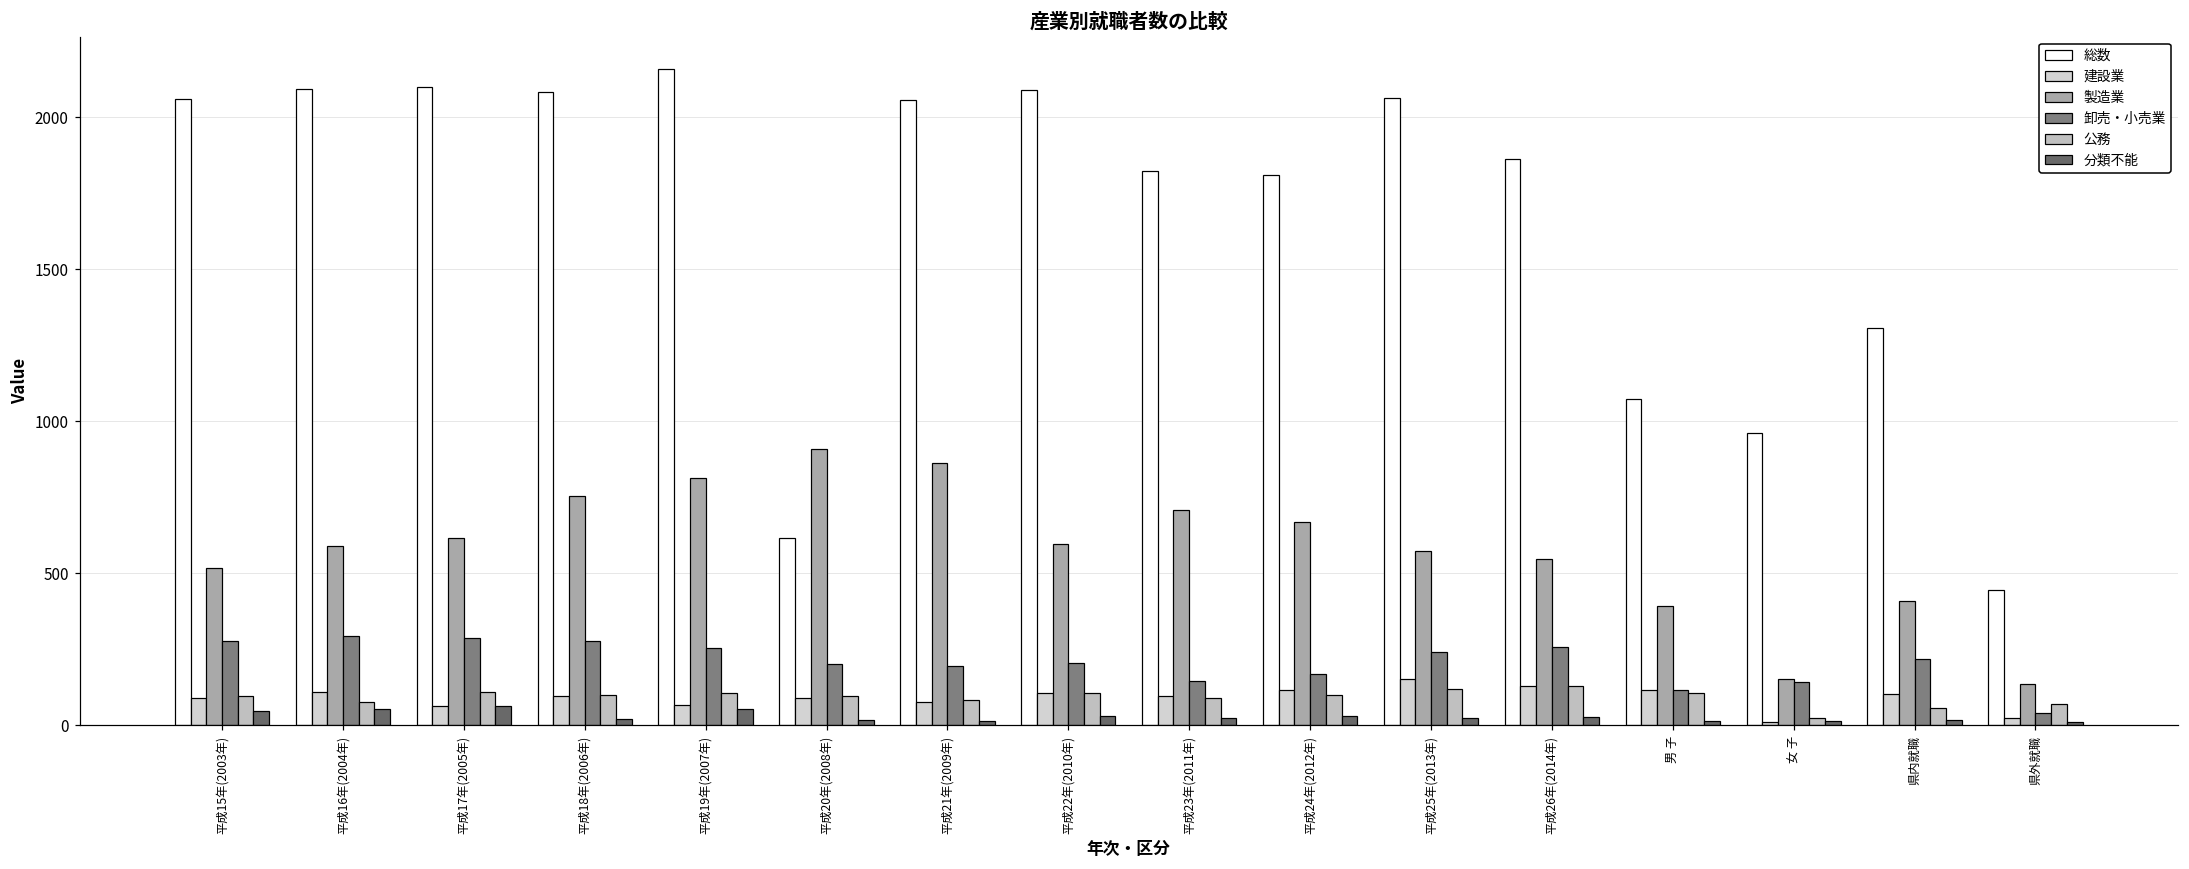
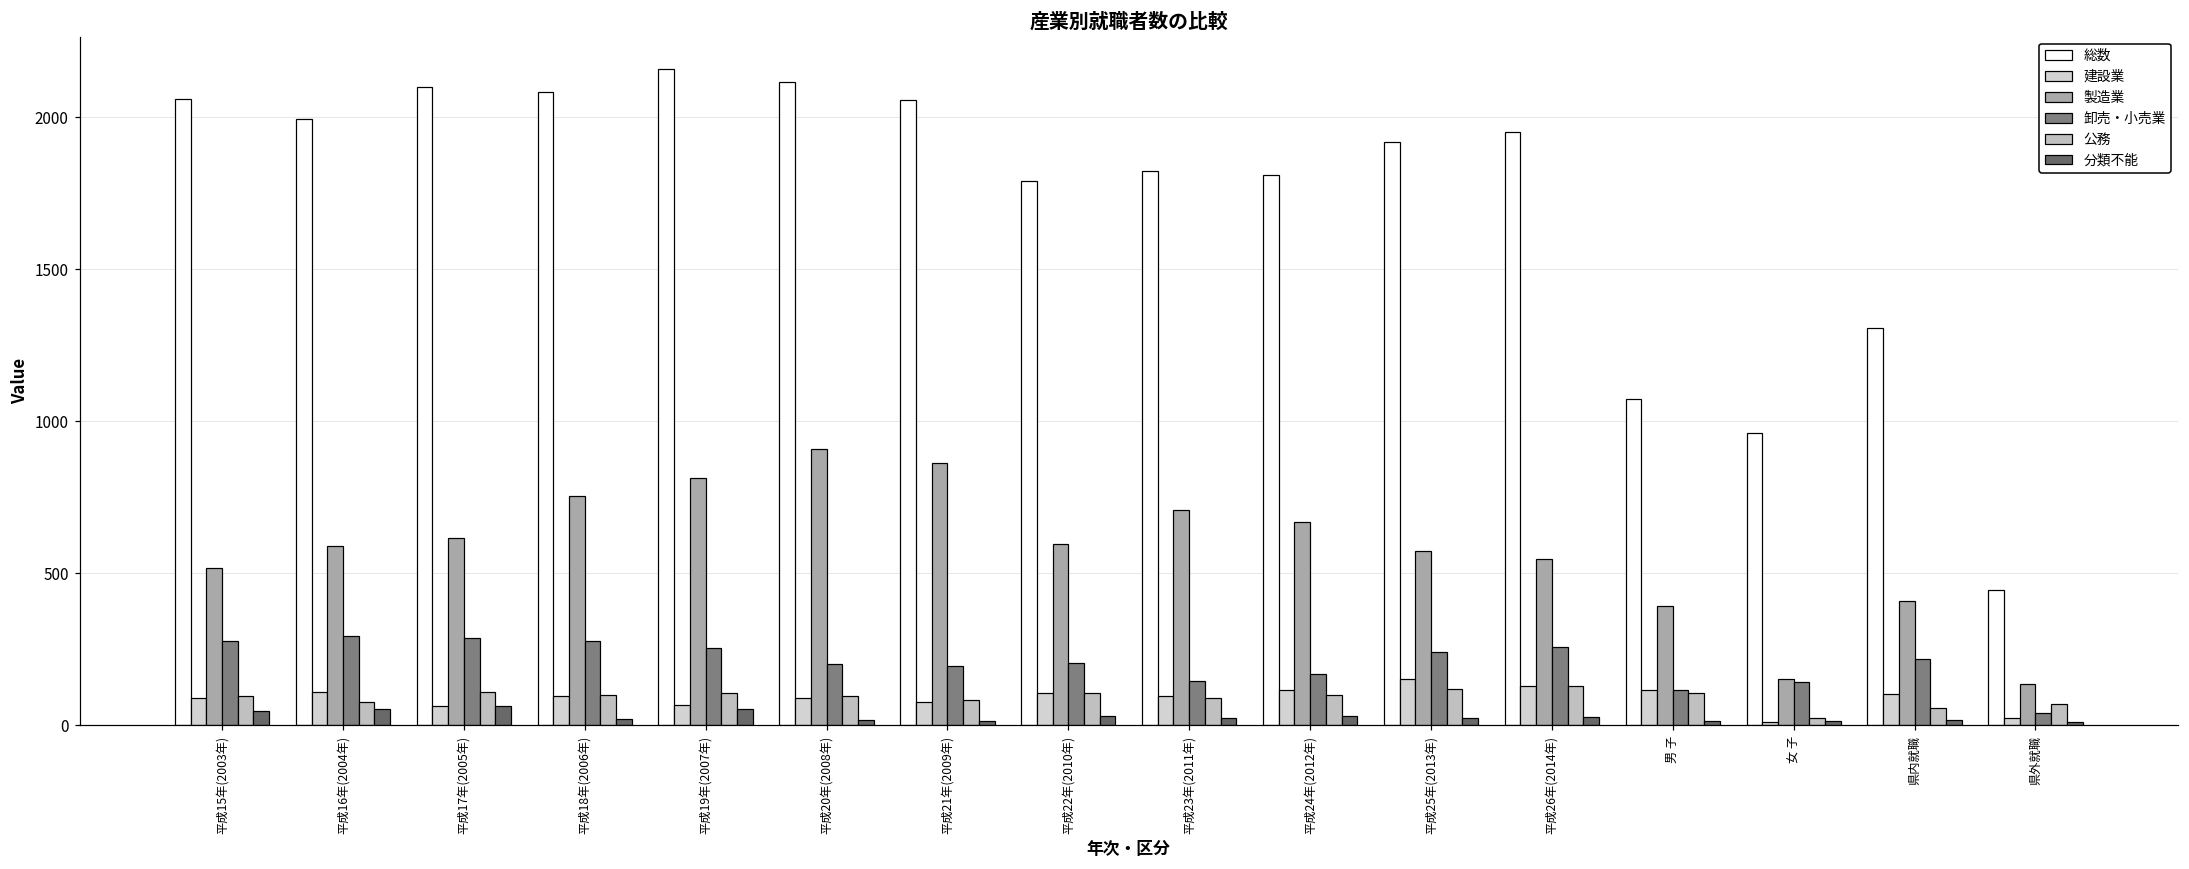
  {
    "総数": {
      "平成15年(2003年)": 2060,
-     "平成16年(2004年)": 2090,
+     "平成16年(2004年)": 2000,
      "平成17年(2005年)": 2100,
      "平成18年(2006年)": 2080,
      "平成19年(2007年)": 2160,
-     "平成20年(2008年)": 620,
+     "平成20年(2008年)": 2120,
      "平成21年(2009年)": 2060,
-     "平成22年(2010年)": 2090,
+     "平成22年(2010年)": 1790,
      "平成23年(2011年)": 1820,
      "平成24年(2012年)": 1810,
-     "平成25年(2013年)": 2060,
-     "平成26年(2014年)": 1860,
+     "平成25年(2013年)": 1920,
+     "平成26年(2014年)": 1950,
      "男 子": 1070,
      "女 子": 960,
      "県内就職": 1310,
      "県外就職": 450
    }
  }
